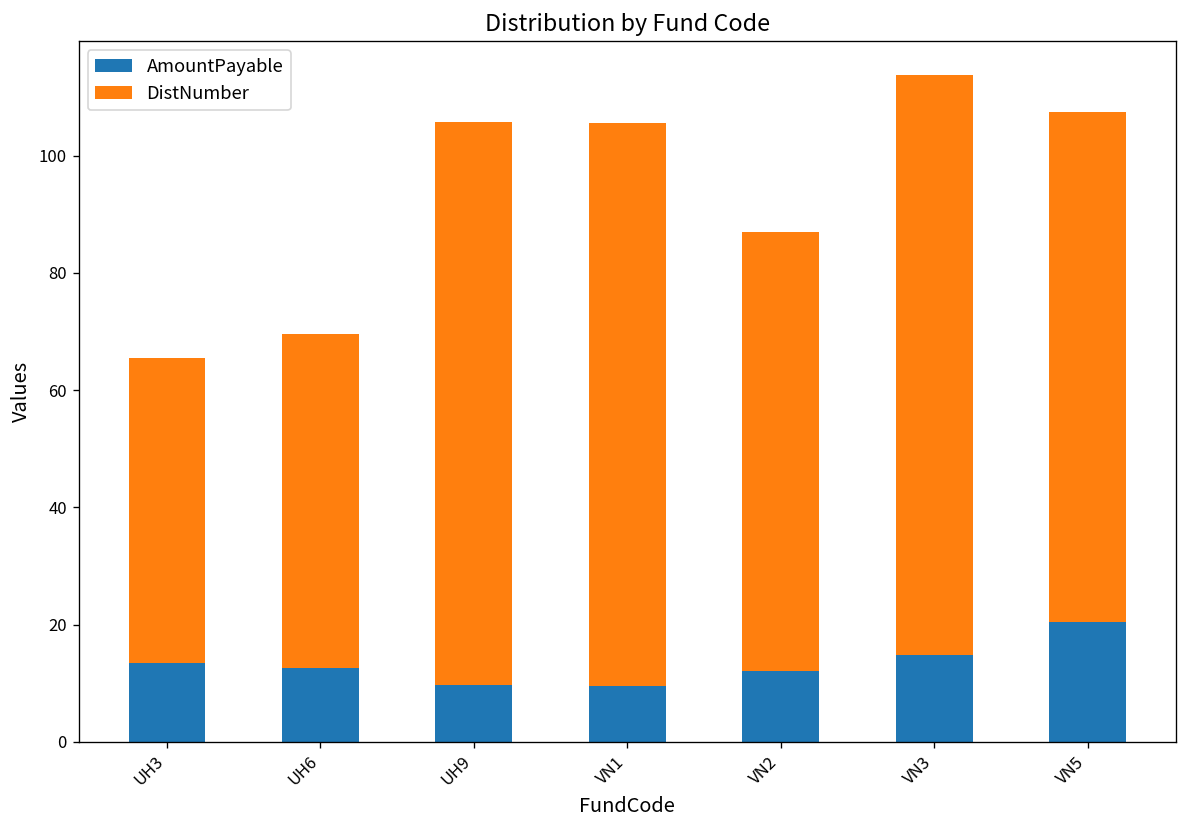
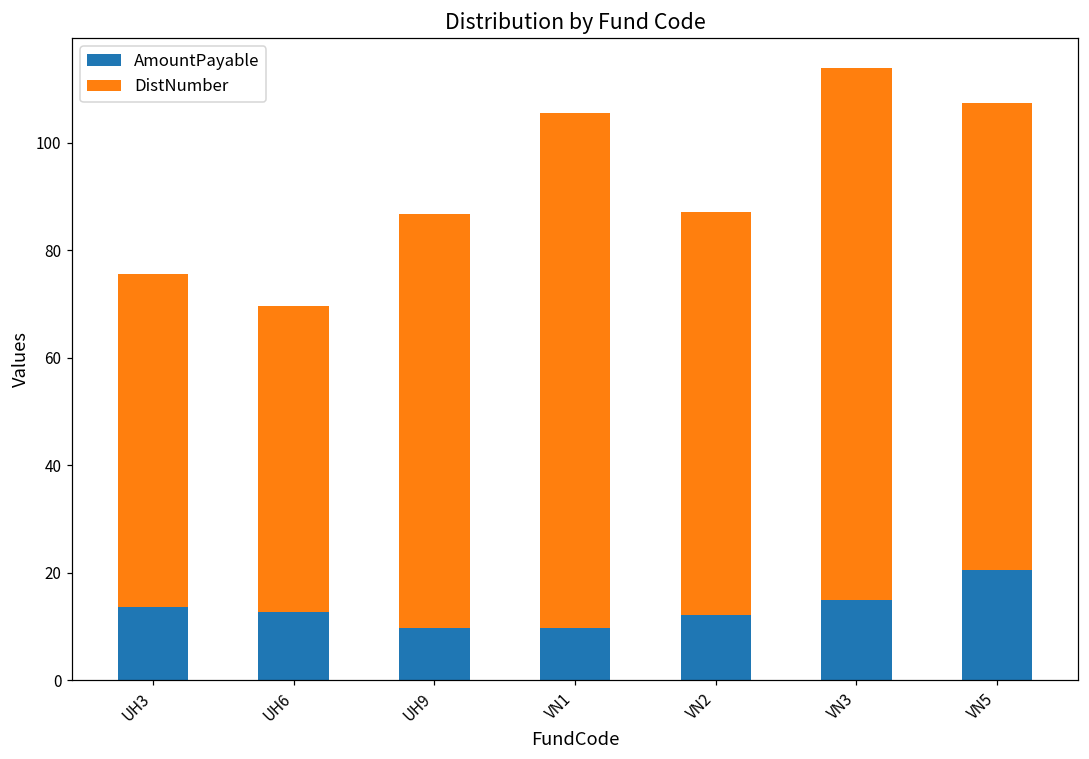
  {
    "AmountPayable": {
      "UH3": 14,
      "UH6": 13,
      "UH9": 10,
      "VN1": 10,
      "VN2": 12,
      "VN3": 15,
      "VN5": 20
    },
    "DistNumber": {
-     "UH3": 52,
+     "UH3": 62,
      "UH6": 57,
-     "UH9": 96,
+     "UH9": 77,
      "VN1": 96,
      "VN2": 75,
      "VN3": 99,
      "VN5": 87
    }
  }
